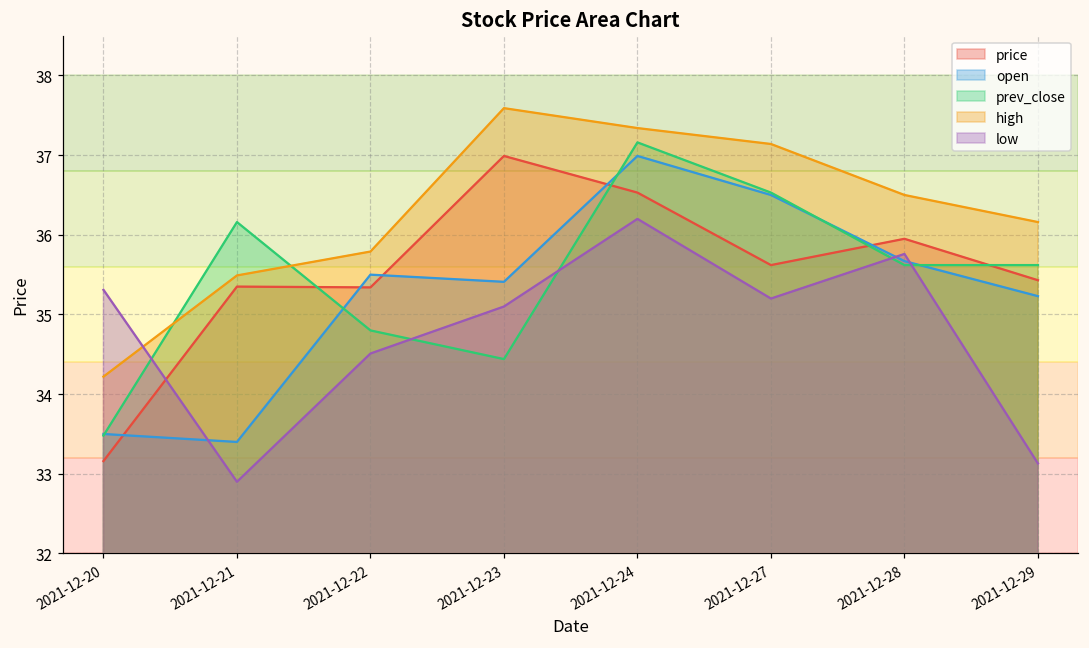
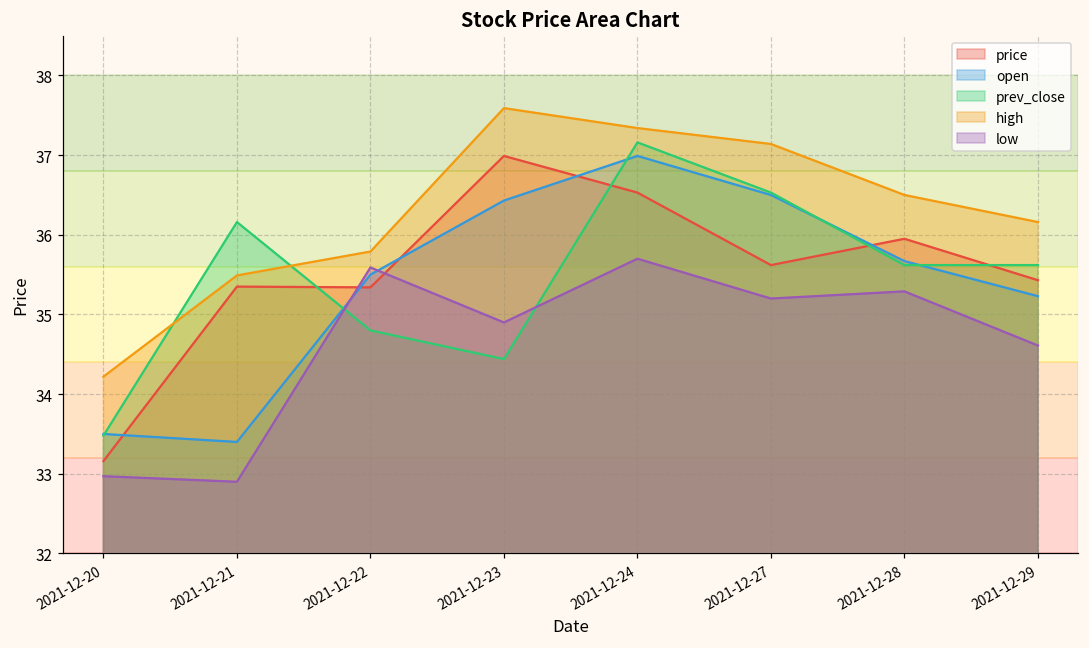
  {
    "open": {
      "2021-12-21": 33.4,
      "2021-12-22": 35.5,
-     "2021-12-23": 35.4,
+     "2021-12-23": 36.4,
      "2021-12-24": 37.0,
      "2021-12-28": 35.7,
      "2021-12-29": 35.2
    },
    "prev_close": {
      "2021-12-21": 36.2,
      "2021-12-22": 34.8,
      "2021-12-23": 34.4,
      "2021-12-24": 37.2,
      "2021-12-28": 35.6,
      "2021-12-29": 35.6
    },
    "low": {
-     "2021-12-20": 35.3,
+     "2021-12-20": 33.0,
      "2021-12-21": 32.9,
-     "2021-12-22": 34.5,
-     "2021-12-23": 35.1,
-     "2021-12-24": 36.2,
+     "2021-12-22": 35.6,
+     "2021-12-23": 34.9,
+     "2021-12-24": 35.7,
      "2021-12-27": 35.2,
-     "2021-12-28": 35.8,
-     "2021-12-29": 33.1
+     "2021-12-28": 35.3,
+     "2021-12-29": 34.6
    }
  }
